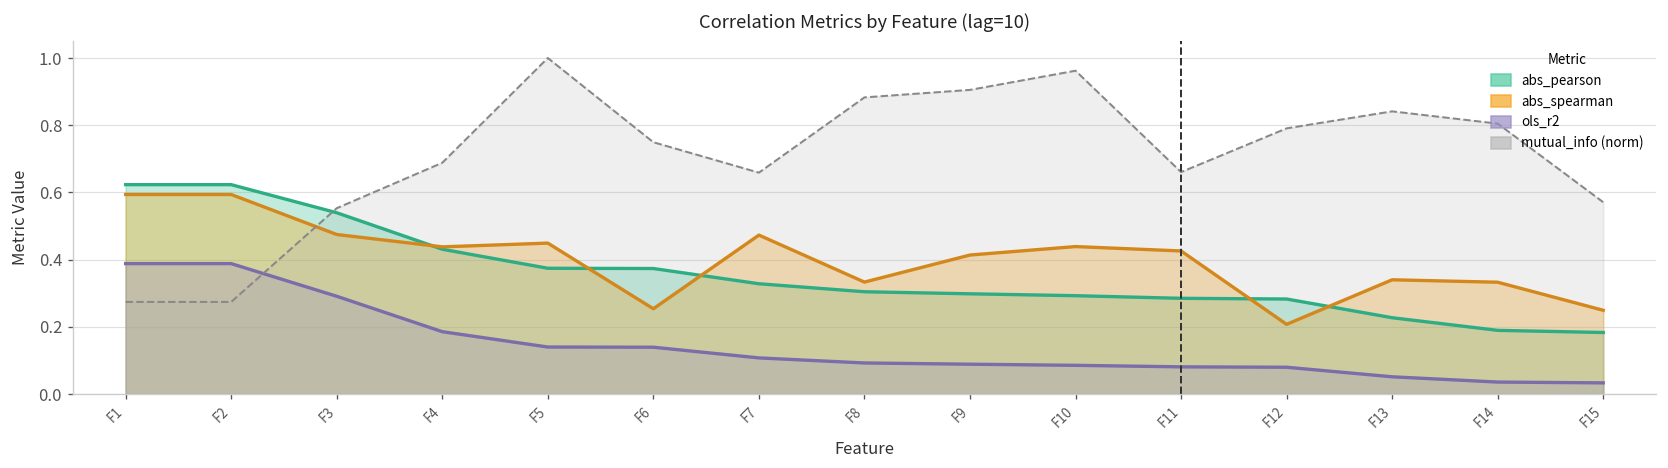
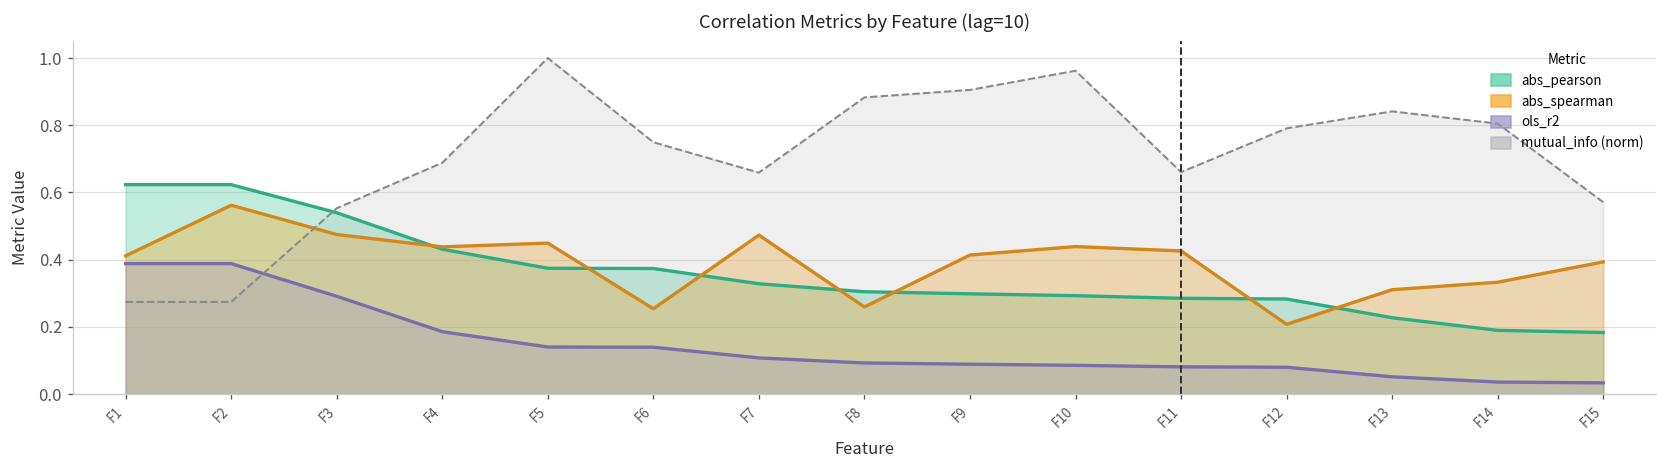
  {
    "abs_spearman": {
-     "F1": 0.59,
-     "F2": 0.59,
+     "F1": 0.41,
+     "F2": 0.56,
      "F3": 0.48,
      "F5": 0.45,
      "F6": 0.25,
      "F7": 0.47,
-     "F8": 0.33,
+     "F8": 0.26,
      "F9": 0.41,
      "F10": 0.44,
      "F11": 0.43,
      "F12": 0.21,
-     "F13": 0.34,
+     "F13": 0.31,
      "F14": 0.33,
-     "F15": 0.25
+     "F15": 0.39
    }
  }
